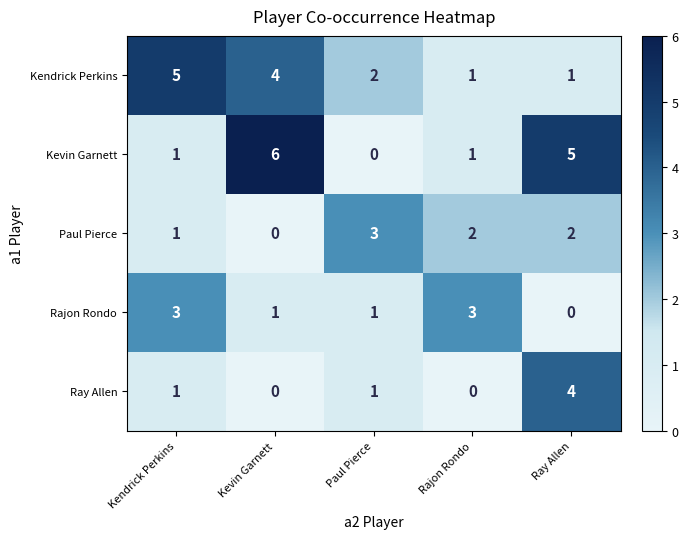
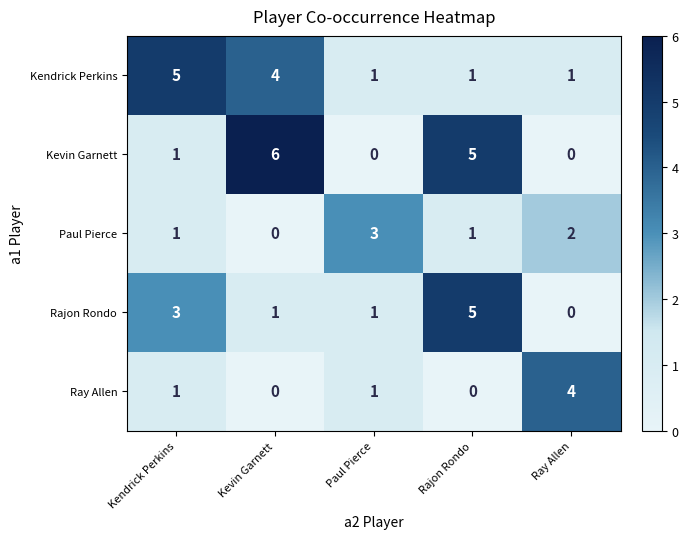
  {
    "Kendrick Perkins": {
      "Kendrick Perkins": 5,
      "Kevin Garnett": 4,
-     "Paul Pierce": 2,
+     "Paul Pierce": 1,
      "Rajon Rondo": 1,
      "Ray Allen": 1
    },
    "Kevin Garnett": {
      "Kendrick Perkins": 1,
      "Kevin Garnett": 6,
      "Paul Pierce": 0,
-     "Rajon Rondo": 1,
-     "Ray Allen": 5
+     "Rajon Rondo": 5,
+     "Ray Allen": 0
    },
    "Paul Pierce": {
      "Kendrick Perkins": 1,
      "Kevin Garnett": 0,
      "Paul Pierce": 3,
-     "Rajon Rondo": 2,
+     "Rajon Rondo": 1,
      "Ray Allen": 2
    },
    "Rajon Rondo": {
      "Kendrick Perkins": 3,
      "Kevin Garnett": 1,
      "Paul Pierce": 1,
-     "Rajon Rondo": 3,
+     "Rajon Rondo": 5,
      "Ray Allen": 0
    },
    "Ray Allen": {
      "Kendrick Perkins": 1,
      "Kevin Garnett": 0,
      "Paul Pierce": 1,
      "Rajon Rondo": 0,
      "Ray Allen": 4
    }
  }
